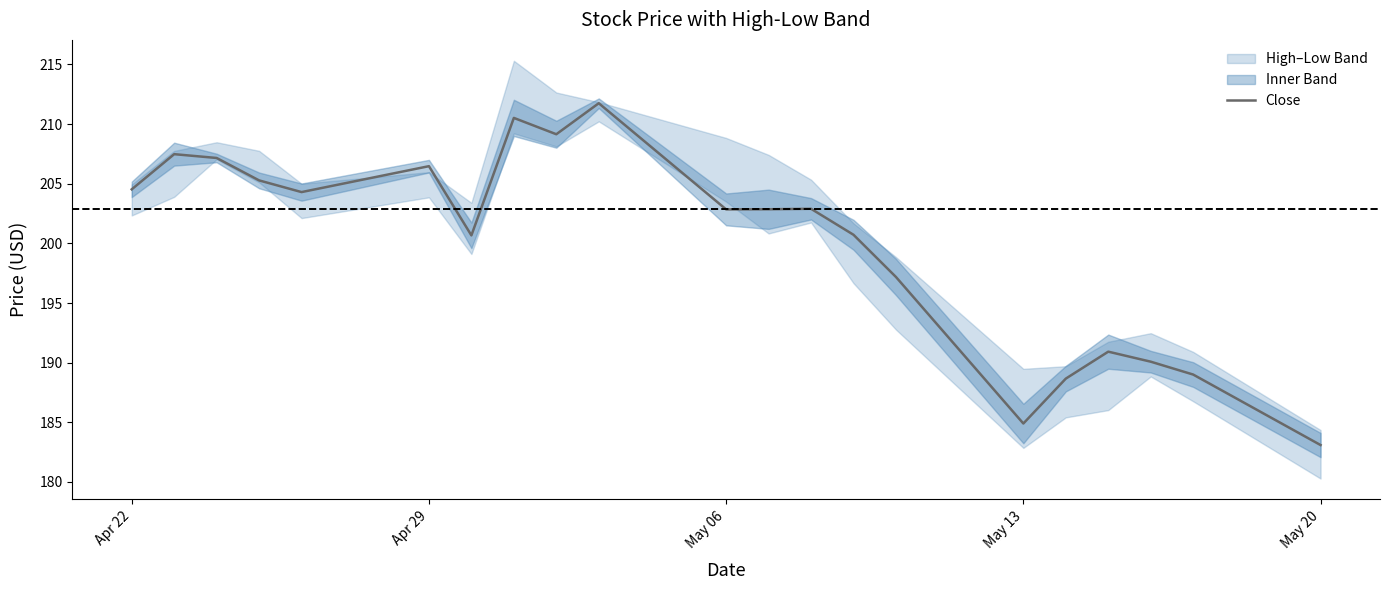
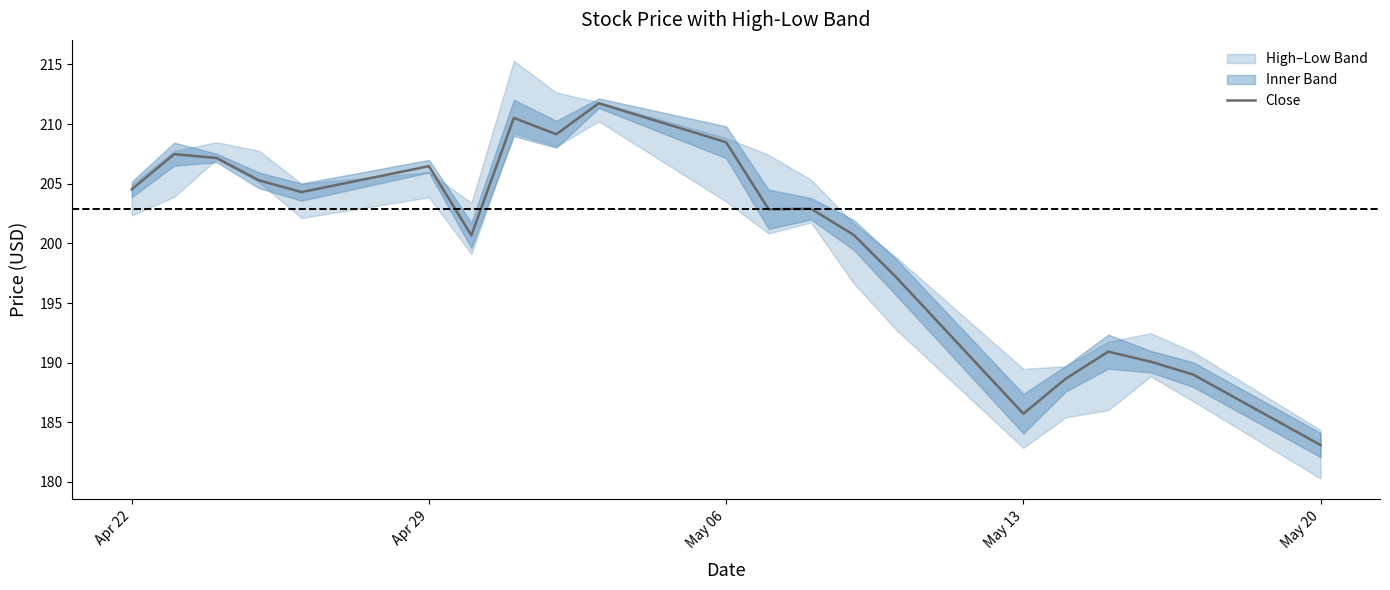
  {
    "Close": {
      "Apr 22": 204.5,
      "Apr 29": 206.5,
-     "May 06": 202.8,
-     "May 13": 184.9,
+     "May 06": 208.5,
+     "May 13": 185.7,
      "May 20": 183.1
    }
  }
